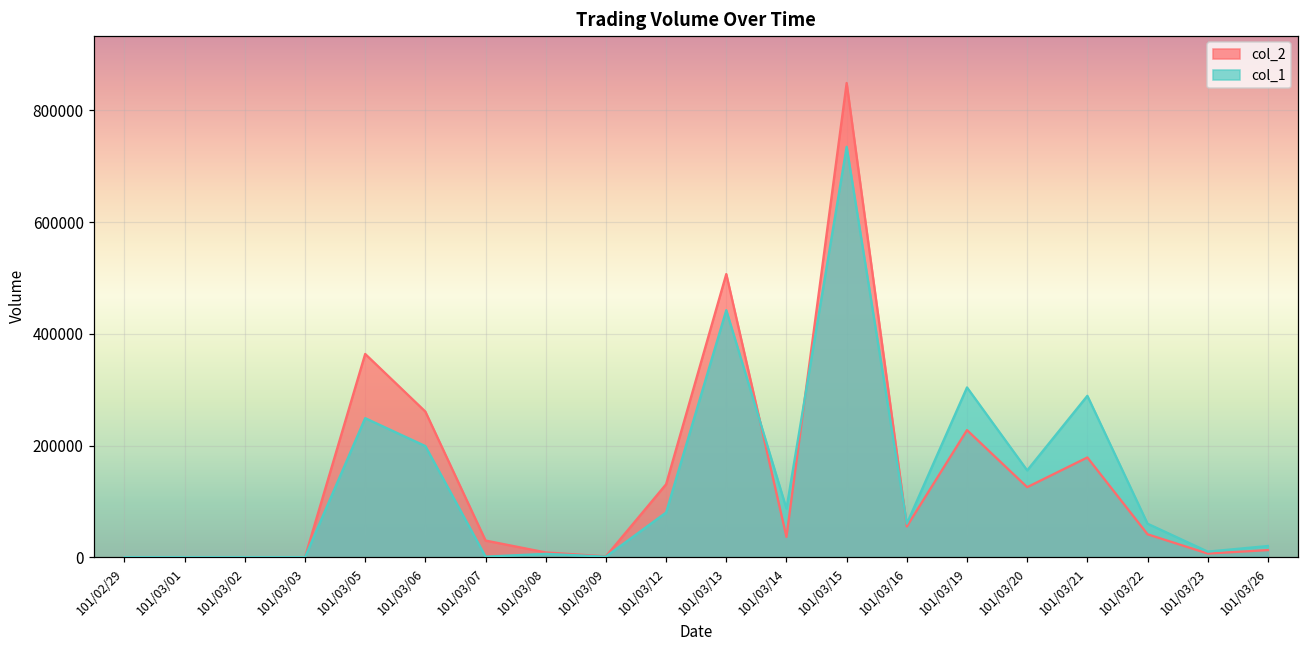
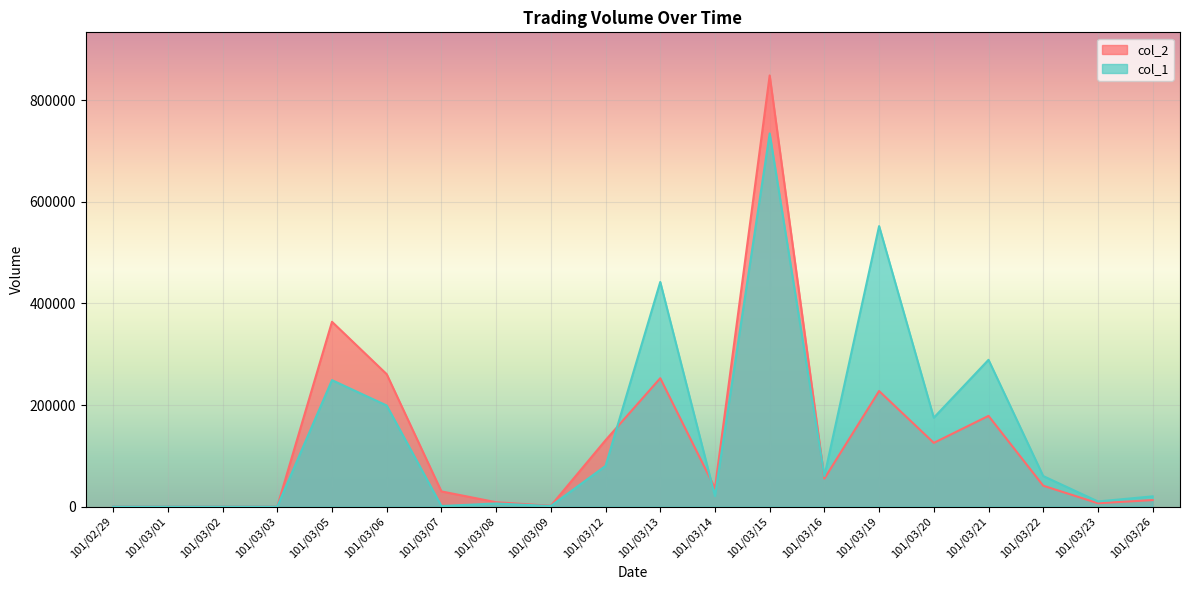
  {
    "col_2": {
      "101/03/05": 360000,
      "101/03/06": 260000,
      "101/03/07": 30000,
      "101/03/12": 130000,
-     "101/03/13": 510000,
+     "101/03/13": 250000,
      "101/03/14": 40000,
      "101/03/15": 850000,
      "101/03/19": 230000,
      "101/03/20": 130000,
      "101/03/21": 180000,
      "101/03/22": 40000,
      "101/03/26": 10000
    },
    "col_1": {
      "101/03/05": 250000,
      "101/03/06": 200000,
      "101/03/07": 0,
      "101/03/12": 80000,
      "101/03/13": 440000,
-     "101/03/14": 90000,
+     "101/03/14": 20000,
      "101/03/15": 740000,
-     "101/03/19": 300000,
-     "101/03/20": 160000,
+     "101/03/19": 550000,
+     "101/03/20": 180000,
      "101/03/21": 290000,
      "101/03/22": 60000,
      "101/03/26": 20000
    }
  }
